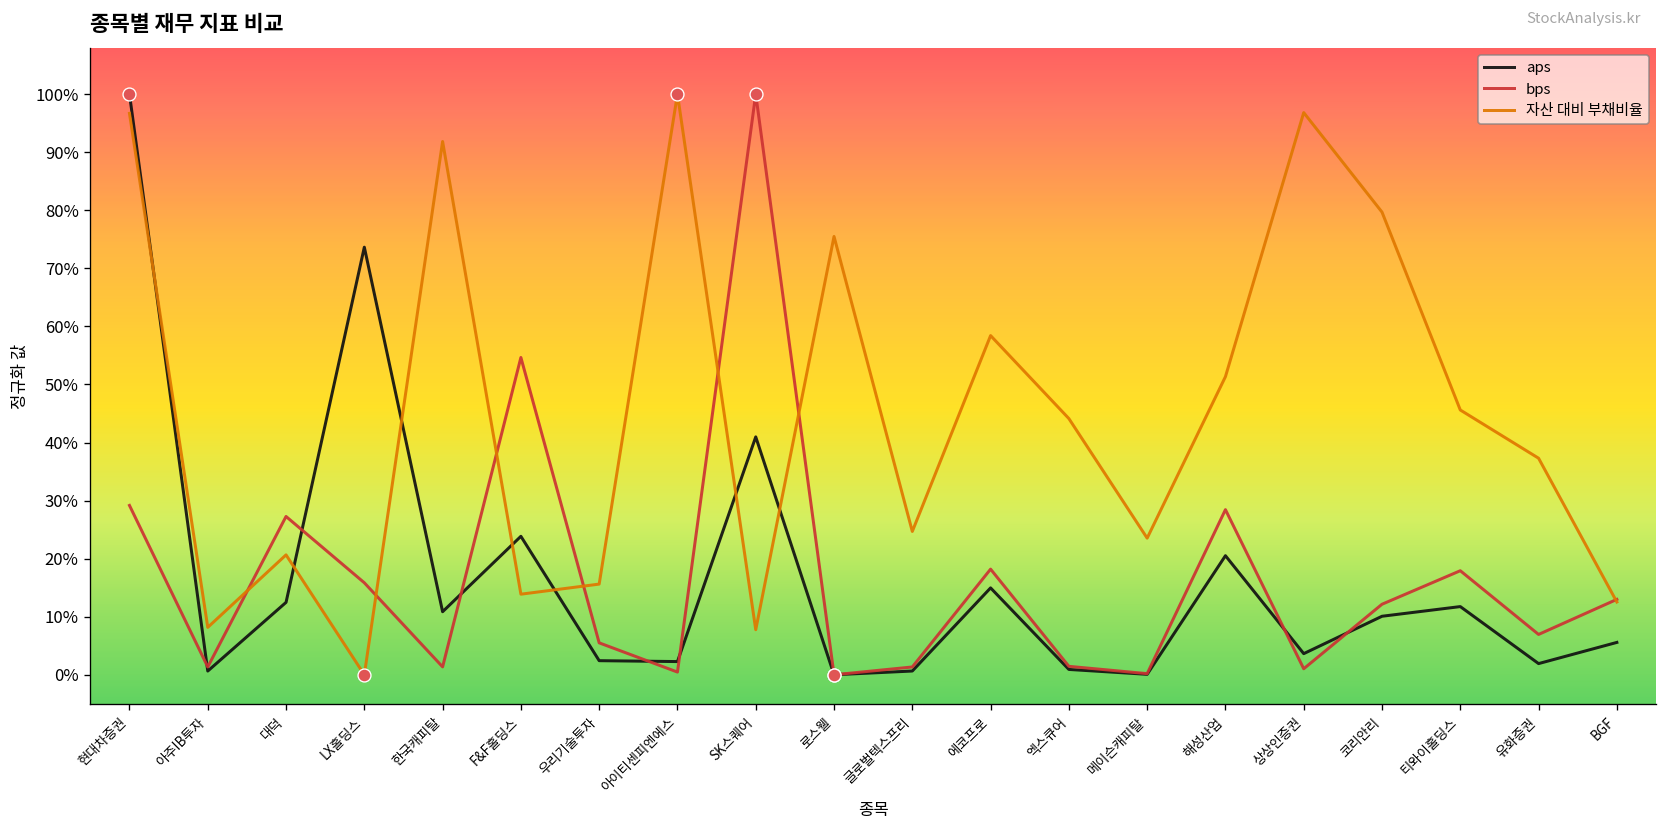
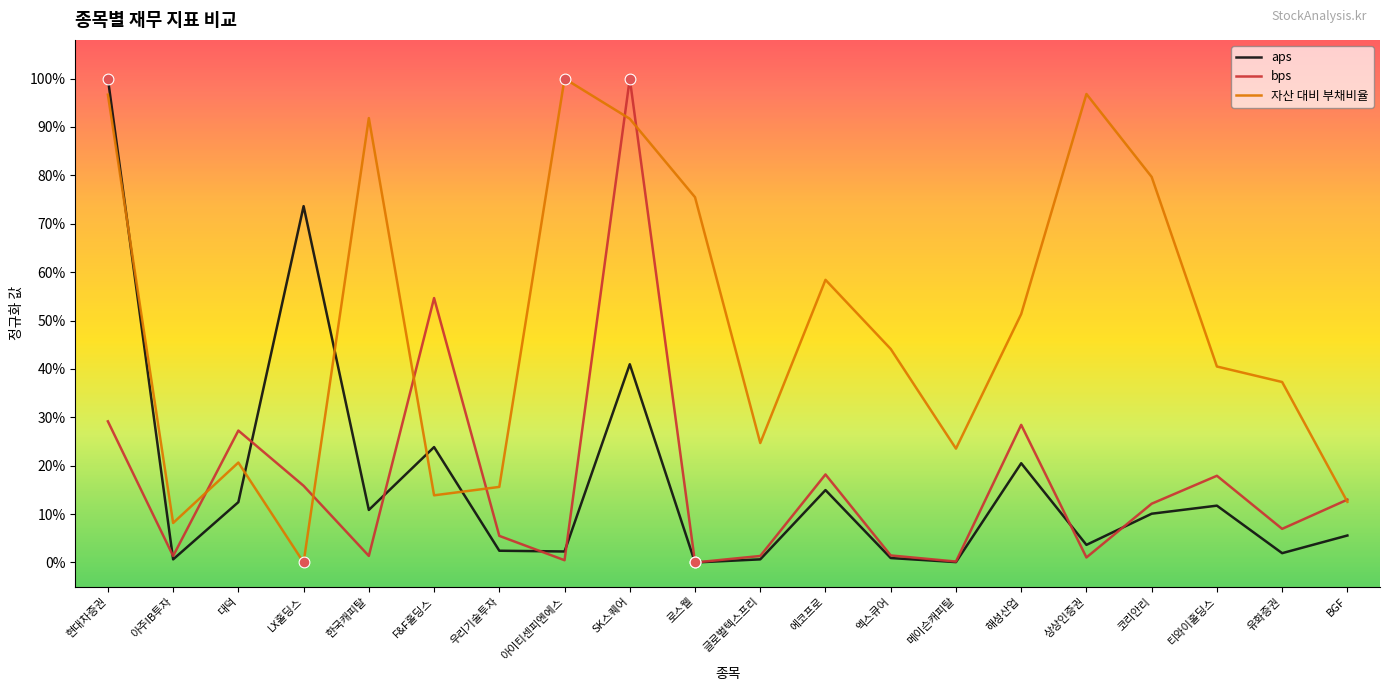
  {
    "aps": {
      "아주IB투자": "1%",
      "대덕": "12%",
      "LX홀딩스": "74%",
      "한국캐피탈": "11%",
      "F&F홀딩스": "24%",
      "우리기술투자": "2%",
      "아이티센피엔에스": "2%",
      "SK스퀘어": "41%",
      "글로벌텍스프리": "1%",
      "에코프로": "15%",
      "엑스큐어": "1%",
      "해성산업": "21%",
      "상상인증권": "4%",
      "코리안리": "10%",
      "티와이홀딩스": "12%",
      "유화증권": "2%",
      "BGF": "6%"
    },
    "자산 대비 부채비율": {
      "현대차증권": "97%",
      "아주IB투자": "8%",
      "대덕": "21%",
      "한국캐피탈": "92%",
      "F&F홀딩스": "14%",
      "우리기술투자": "16%",
-     "SK스퀘어": "8%",
+     "SK스퀘어": "92%",
      "로스웰": "75%",
      "글로벌텍스프리": "25%",
      "에코프로": "58%",
      "엑스큐어": "44%",
      "메이슨캐피탈": "24%",
      "해성산업": "51%",
      "상상인증권": "97%",
      "코리안리": "80%",
-     "티와이홀딩스": "46%",
+     "티와이홀딩스": "40%",
      "유화증권": "37%"
    }
  }
